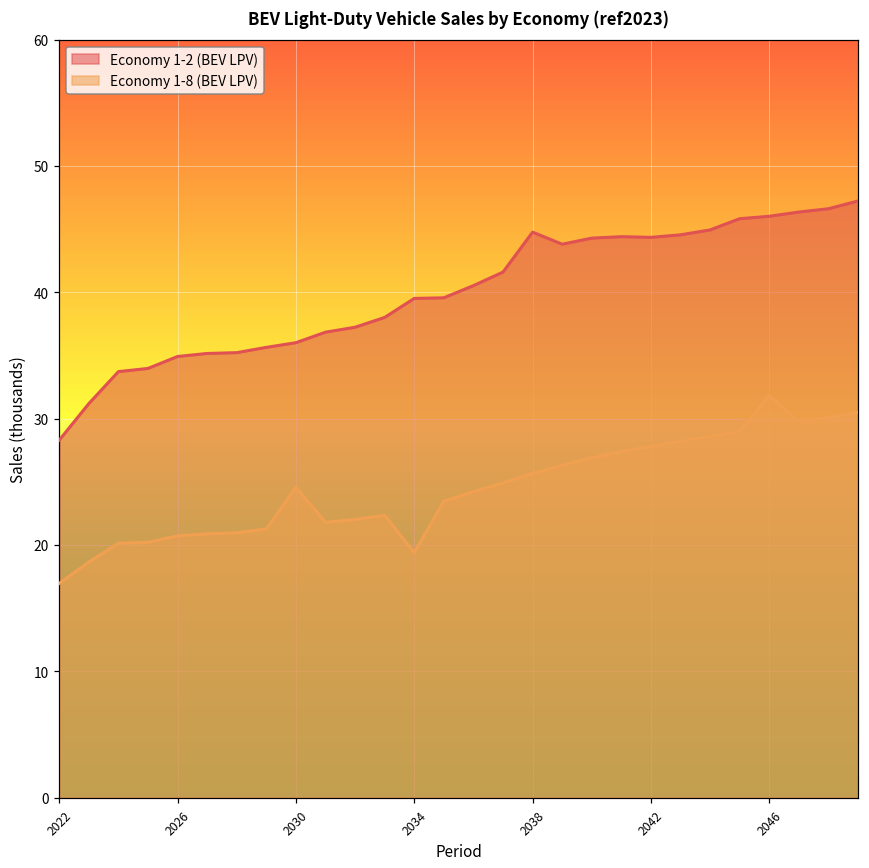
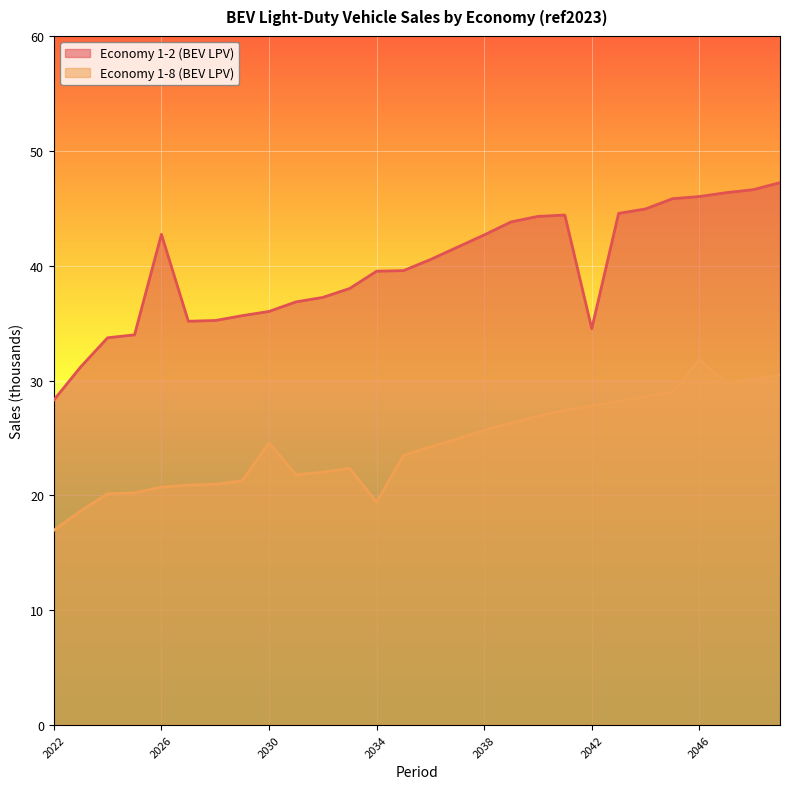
  {
    "Economy 1-2 (BEV LPV)": {
      "2022": 28.3,
-     "2026": 34.9,
+     "2026": 42.7,
      "2030": 36.0,
      "2034": 39.5,
-     "2038": 44.8,
-     "2042": 44.4,
+     "2038": 42.7,
+     "2042": 34.5,
      "2046": 46.0
    },
    "Economy 1-8 (BEV LPV)": {
      "2022": 17.0,
      "2026": 20.7,
      "2030": 24.6,
      "2034": 19.4,
      "2038": 25.7,
      "2042": 27.8,
      "2046": 31.8
    }
  }
